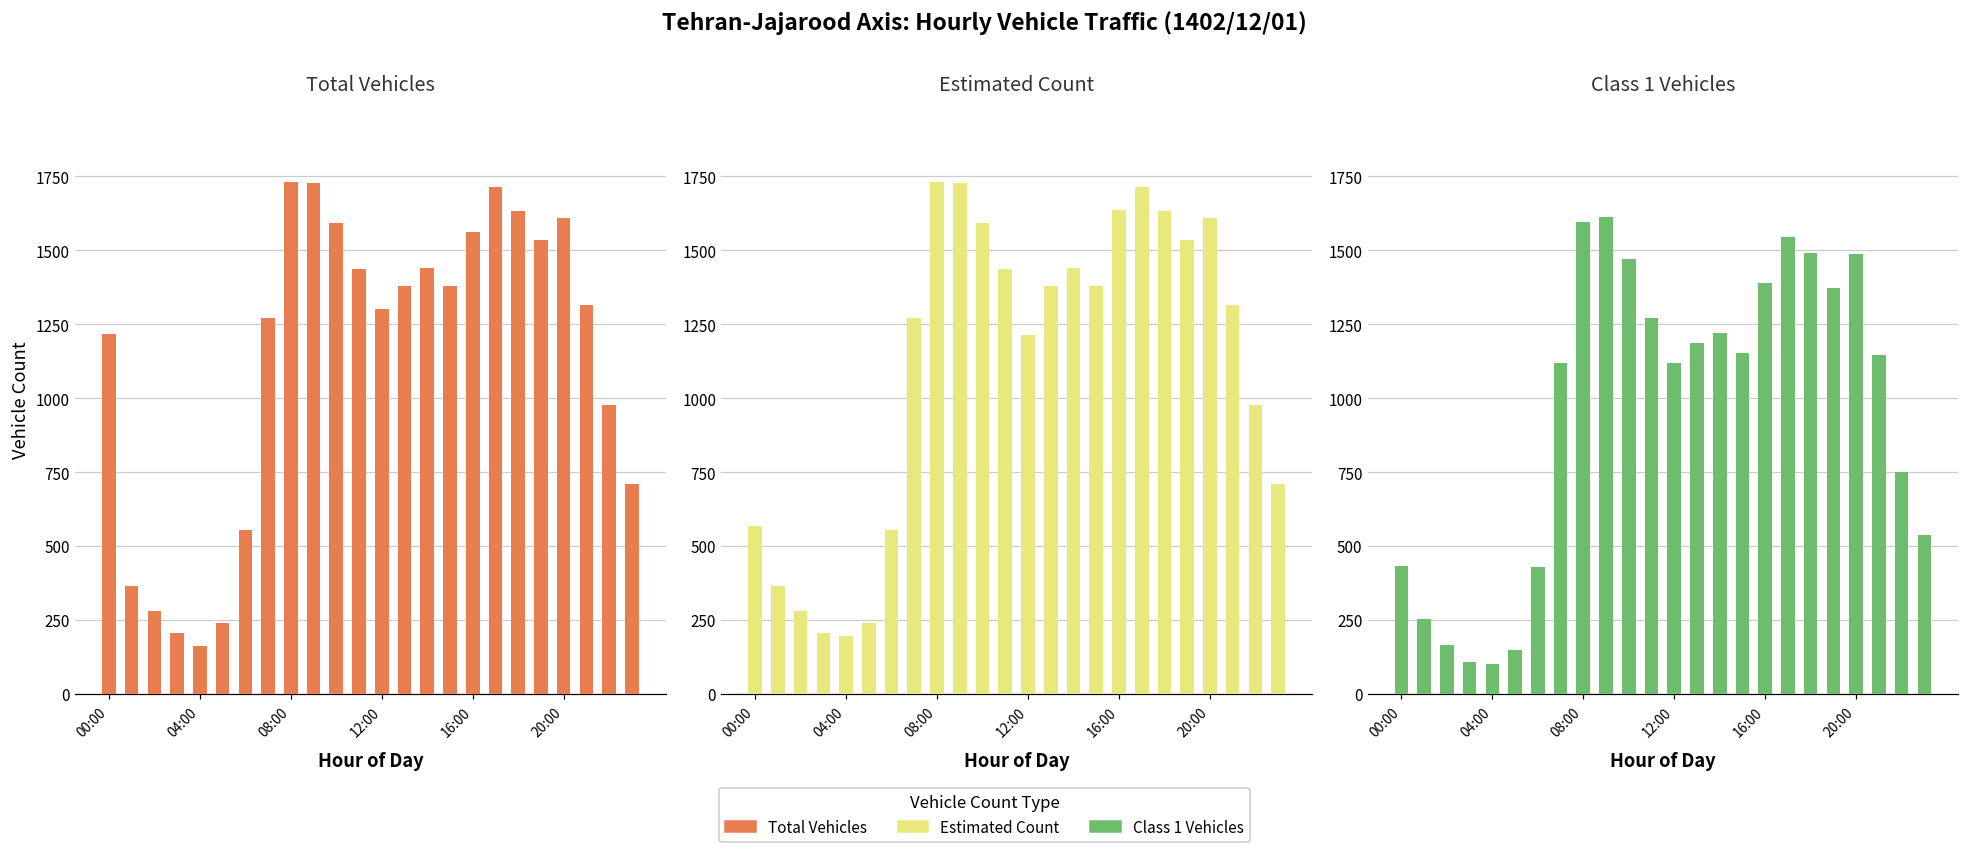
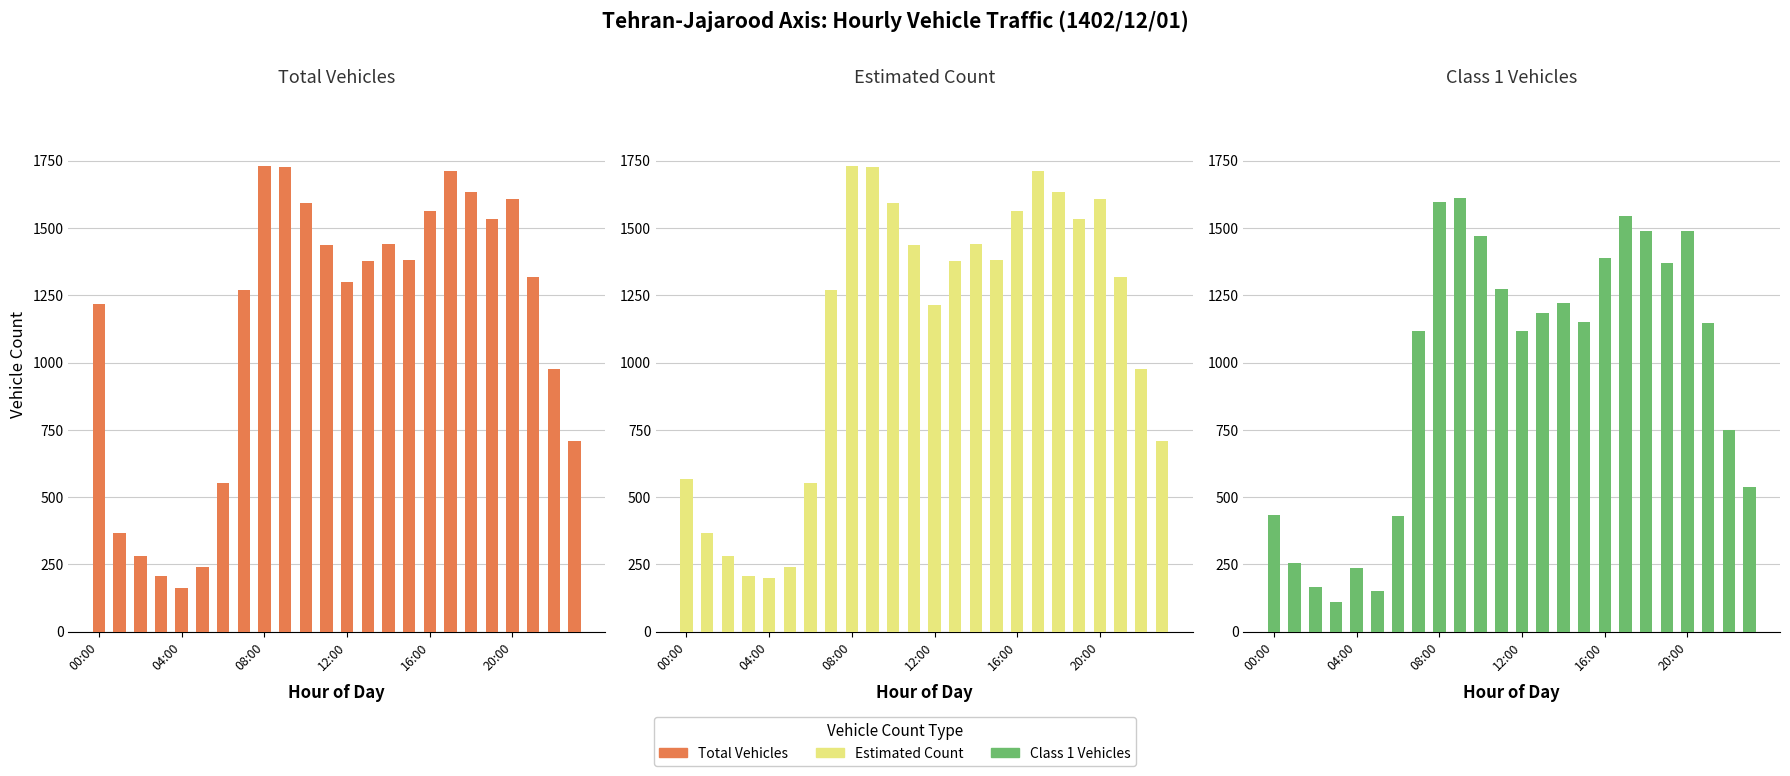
  {
    "Total Vehicles": {
      "00:00": 1220,
      "04:00": 160,
      "08:00": 1730,
      "12:00": 1300,
      "16:00": 1560,
      "20:00": 1610
    },
    "Estimated Count": {
      "00:00": 570,
      "04:00": 200,
      "08:00": 1730,
      "12:00": 1210,
-     "16:00": 1640,
+     "16:00": 1560,
      "20:00": 1610
    },
    "Class 1 Vehicles": {
      "00:00": 430,
-     "04:00": 100,
+     "04:00": 240,
      "08:00": 1600,
      "12:00": 1120,
      "16:00": 1390,
      "20:00": 1490
    }
  }
